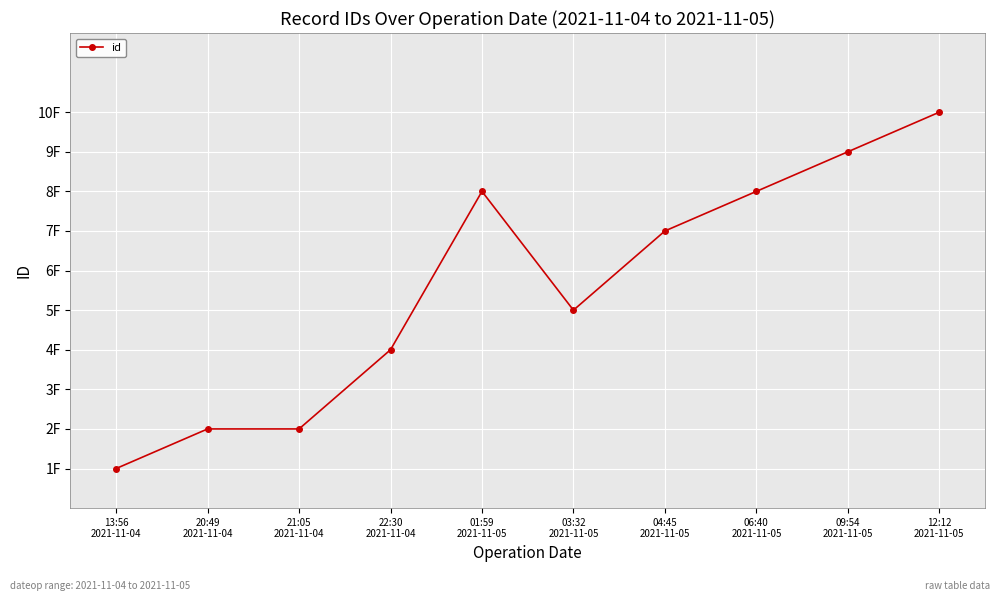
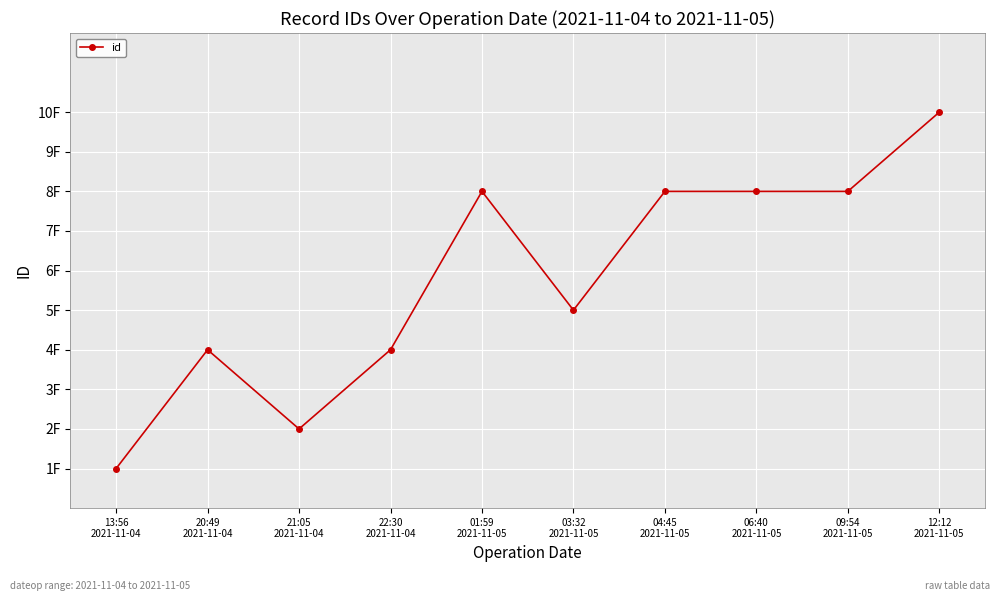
  {
    "13:56 2021-11-04": "1F",
-   "20:49 2021-11-04": "2F",
+   "20:49 2021-11-04": "4F",
    "21:05 2021-11-04": "2F",
    "22:30 2021-11-04": "4F",
    "01:59 2021-11-05": "8F",
    "03:32 2021-11-05": "5F",
-   "04:45 2021-11-05": "7F",
+   "04:45 2021-11-05": "8F",
    "06:40 2021-11-05": "8F",
-   "09:54 2021-11-05": "9F",
+   "09:54 2021-11-05": "8F",
    "12:12 2021-11-05": "10F"
  }
